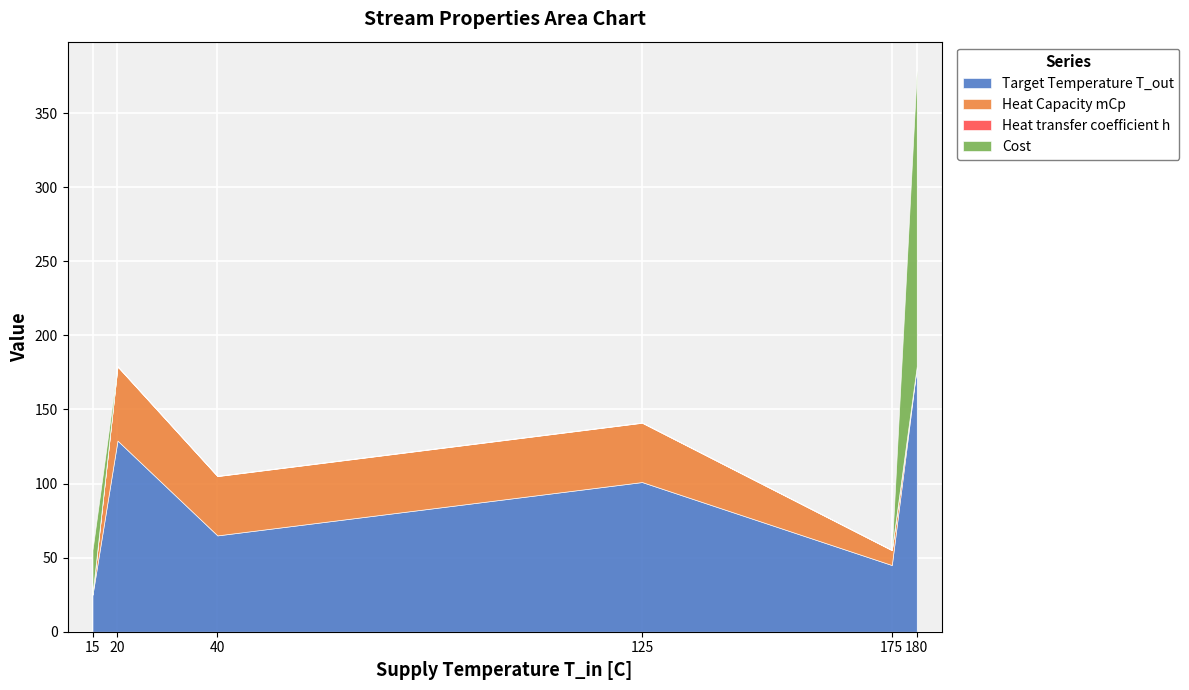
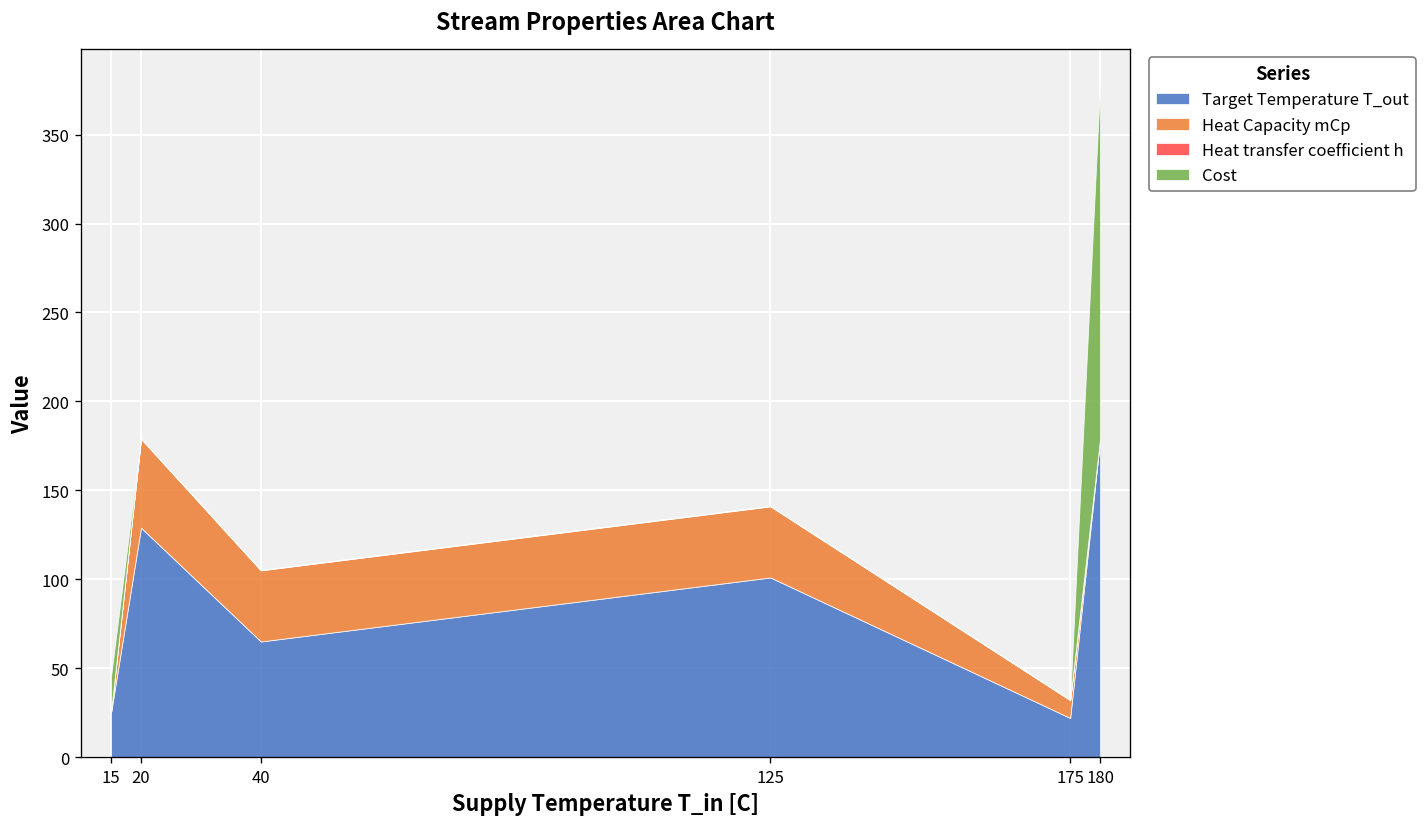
  {
    "Target Temperature T_out": {
      "20": 129,
      "40": 65,
      "125": 101,
-     "175": 45
+     "175": 22
    },
    "Cost": {
-     "15": 30,
+     "15": 20,
      "180": 200
    }
  }
